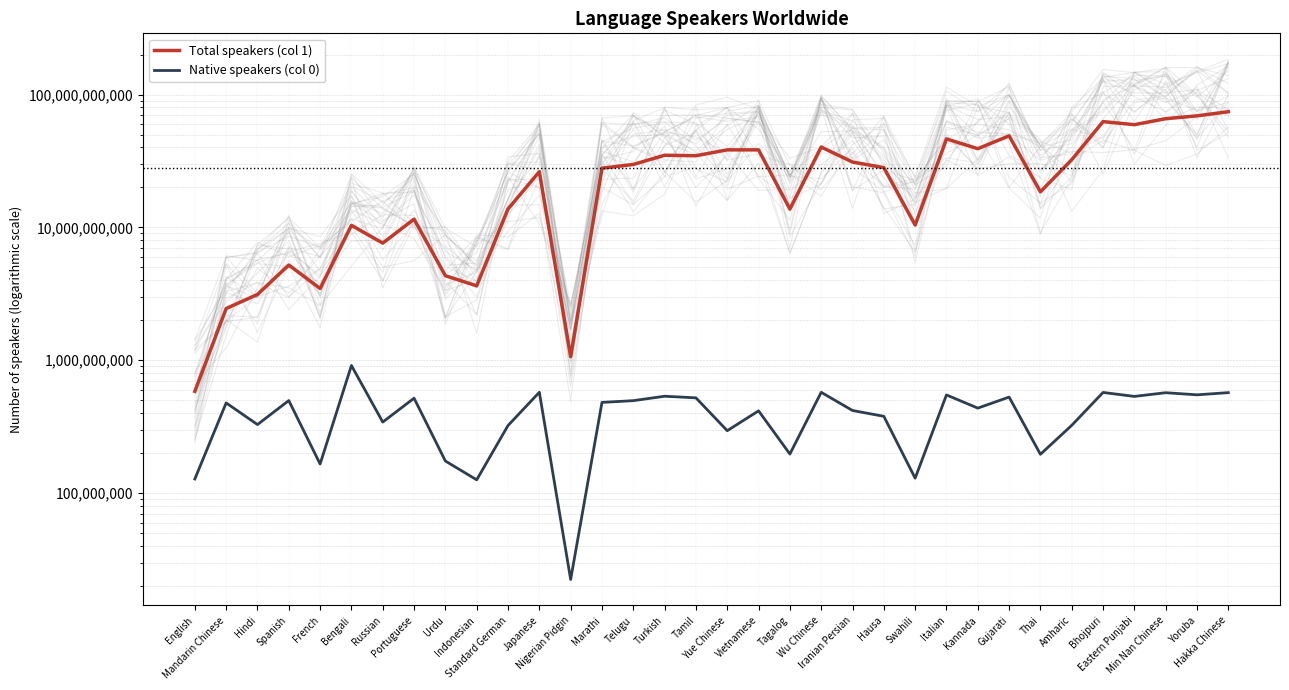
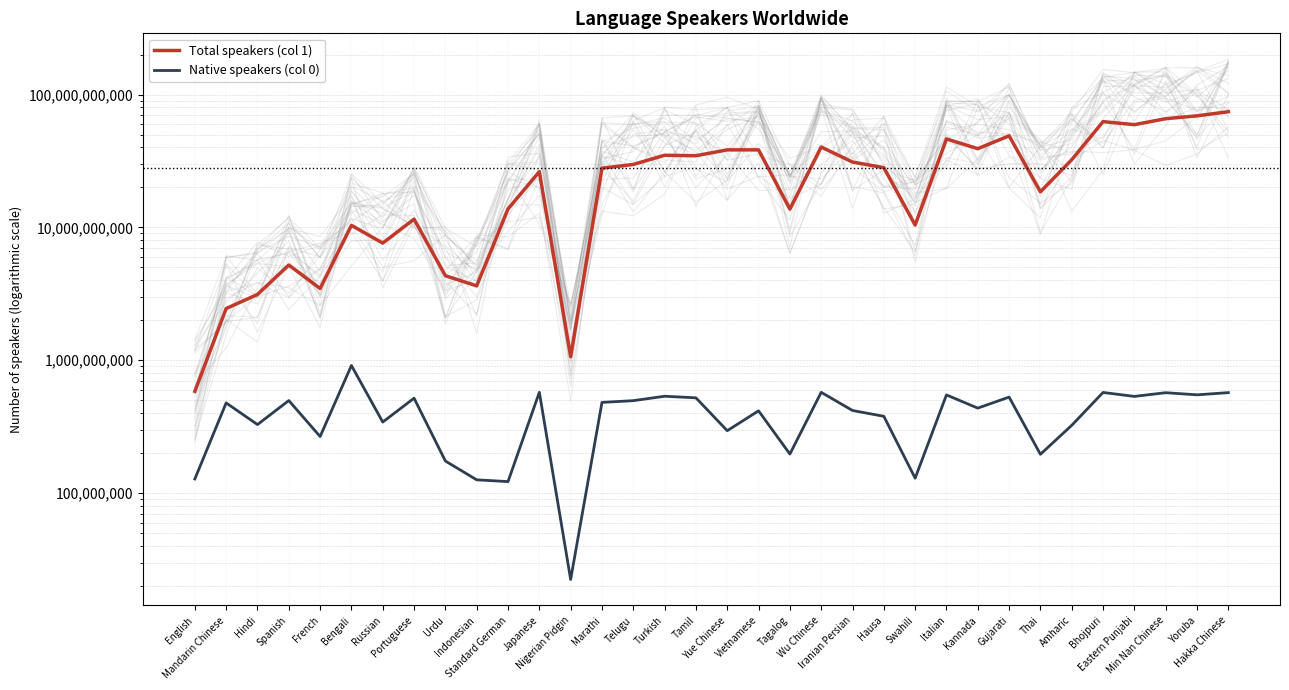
  {
    "Total speakers (col 1)": {
      "Mandarin Chinese": "2,500,000,000",
      "French": "3,500,000,000",
      "Turkish": "35,000,000,000",
      "Vietnamese": "38,000,000,000",
      "Thai": "19,000,000,000",
      "Bhojpuri": "60,000,000,000",
      "Eastern Punjabi": "60,000,000,000"
    },
    "Native speakers (col 0)": {
      "English": "130,000,000",
      "Mandarin Chinese": "480,000,000",
      "Hindi": "330,000,000",
      "Spanish": "500,000,000",
-     "French": "170,000,000",
+     "French": "270,000,000",
      "Bengali": "900,000,000",
      "Russian": "340,000,000",
      "Portuguese": "520,000,000",
      "Urdu": "170,000,000",
      "Indonesian": "130,000,000",
-     "Standard German": "320,000,000",
+     "Standard German": "120,000,000",
      "Japanese": "570,000,000",
      "Nigerian Pidgin": "22,000,000",
      "Marathi": "480,000,000",
      "Telugu": "500,000,000",
      "Turkish": "540,000,000",
      "Tamil": "520,000,000",
      "Yue Chinese": "290,000,000",
      "Vietnamese": "420,000,000",
      "Tagalog": "200,000,000",
      "Wu Chinese": "570,000,000",
      "Iranian Persian": "420,000,000",
      "Hausa": "380,000,000",
      "Swahili": "130,000,000",
      "Italian": "550,000,000",
      "Kannada": "440,000,000",
      "Gujarati": "530,000,000",
      "Thai": "200,000,000",
      "Amharic": "320,000,000",
      "Bhojpuri": "570,000,000",
      "Eastern Punjabi": "530,000,000",
      "Min Nan Chinese": "570,000,000",
      "Yoruba": "550,000,000",
      "Hakka Chinese": "570,000,000"
    }
  }
